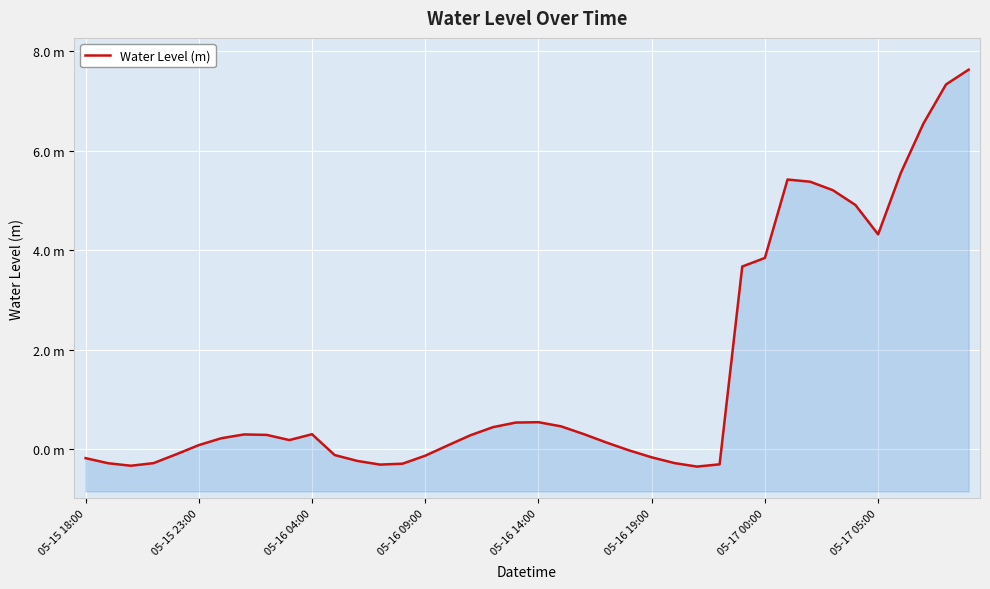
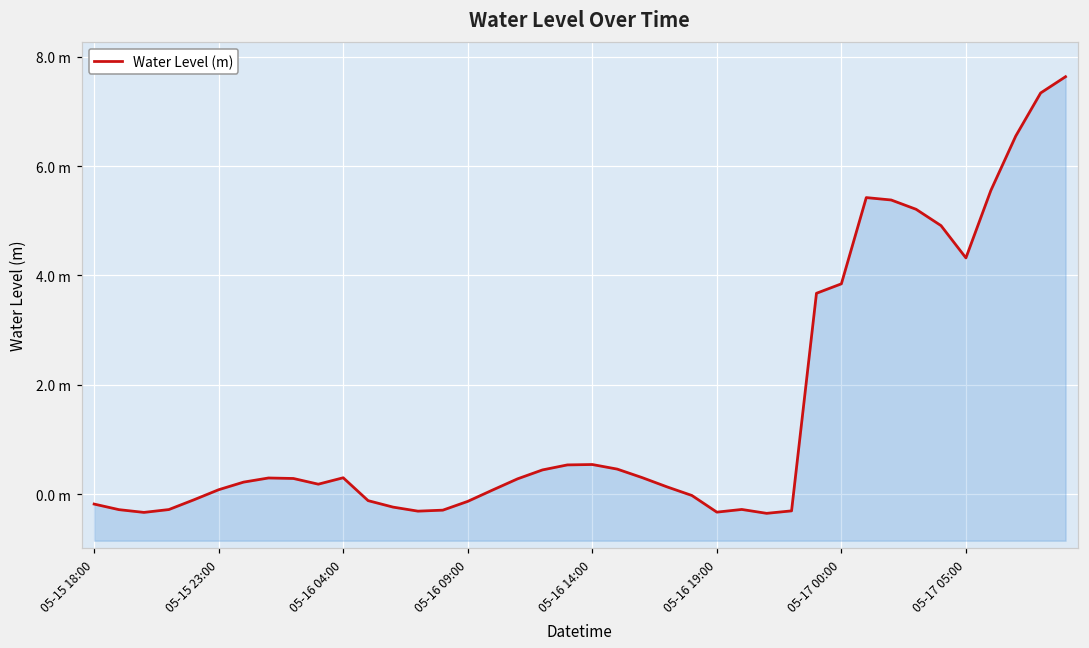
  {
    "05-15 18:00": "-0.2 m",
    "05-15 23:00": "0.1 m",
    "05-16 04:00": "0.3 m",
    "05-16 09:00": "-0.1 m",
    "05-16 14:00": "0.5 m",
-   "05-16 19:00": "-0.2 m",
+   "05-16 19:00": "-0.3 m",
    "05-17 00:00": "3.8 m",
    "05-17 05:00": "4.3 m"
  }
